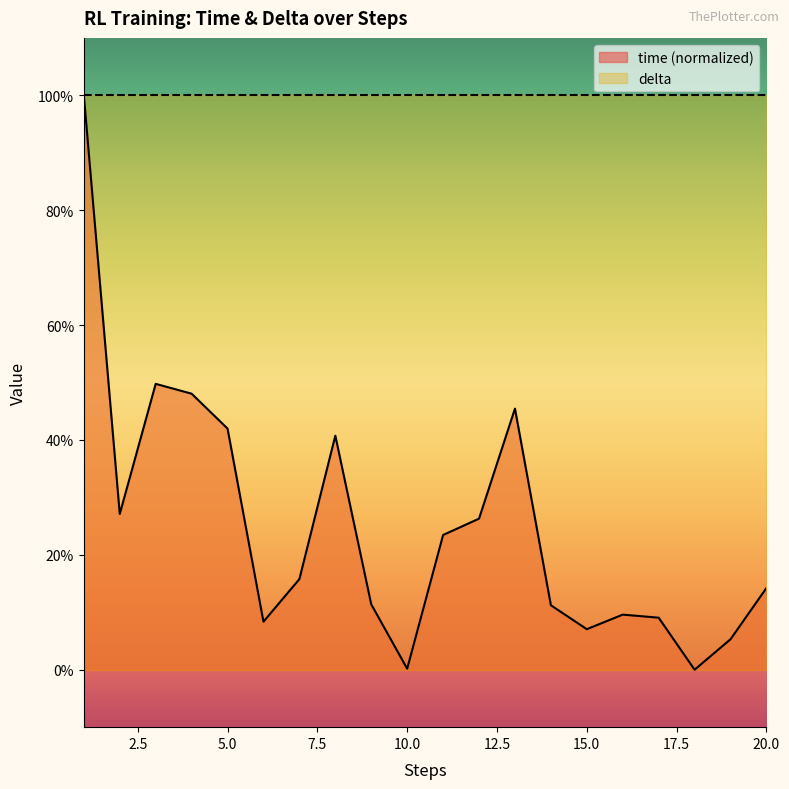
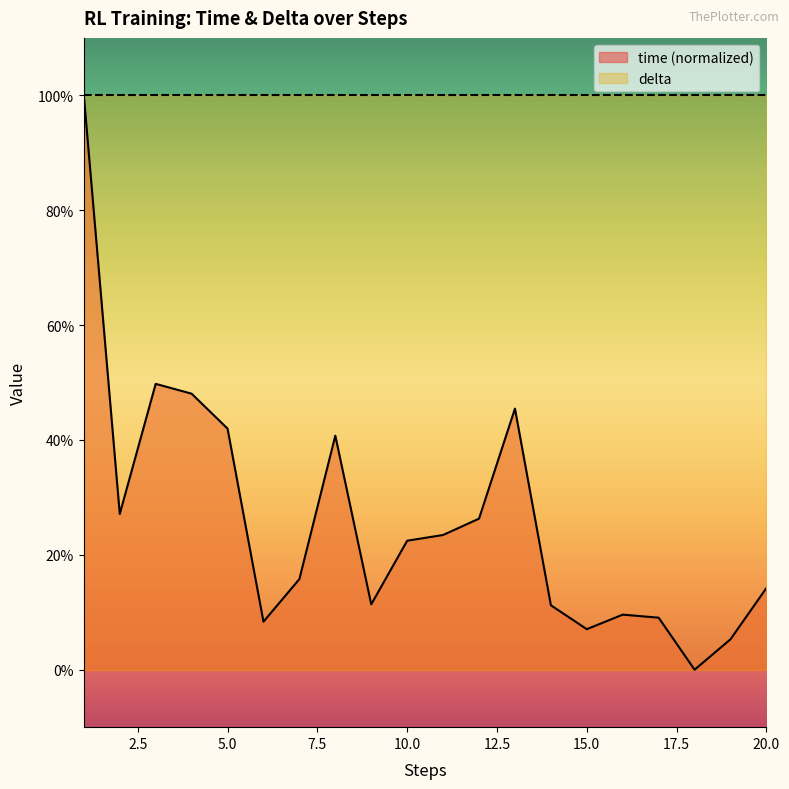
  {
    "time (normalized)": {
      "5.0": "42%",
-     "10.0": "0%",
+     "10.0": "22%",
      "15.0": "7%",
      "20.0": "14%"
    },
    "delta": {
      "5.0": "100%",
      "10.0": "100%",
      "15.0": "100%",
      "20.0": "100%"
    }
  }
